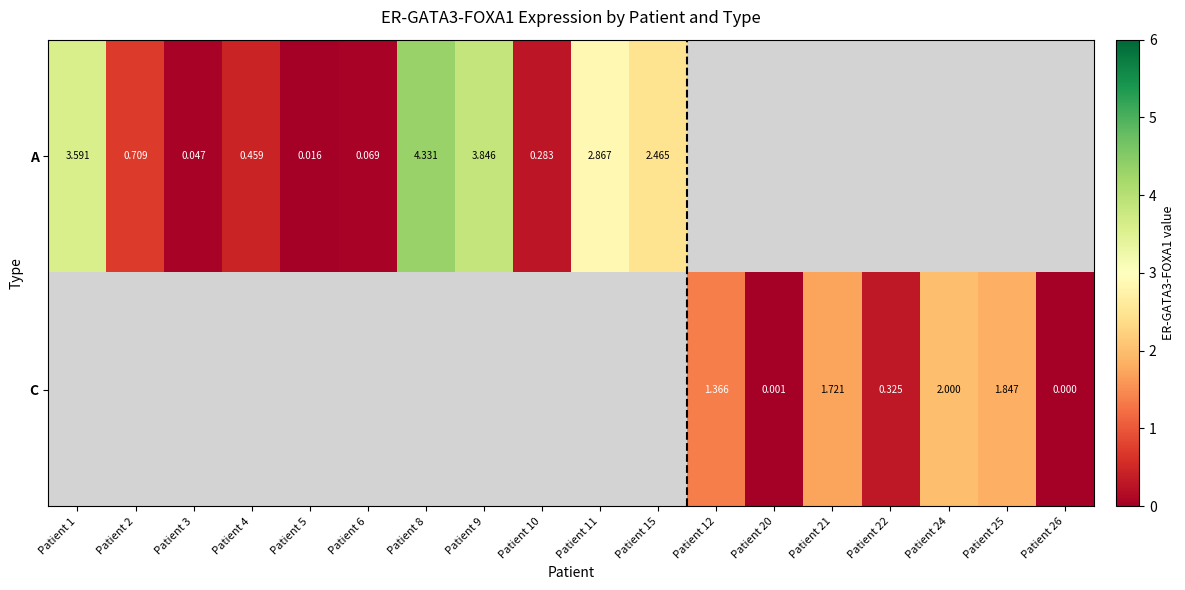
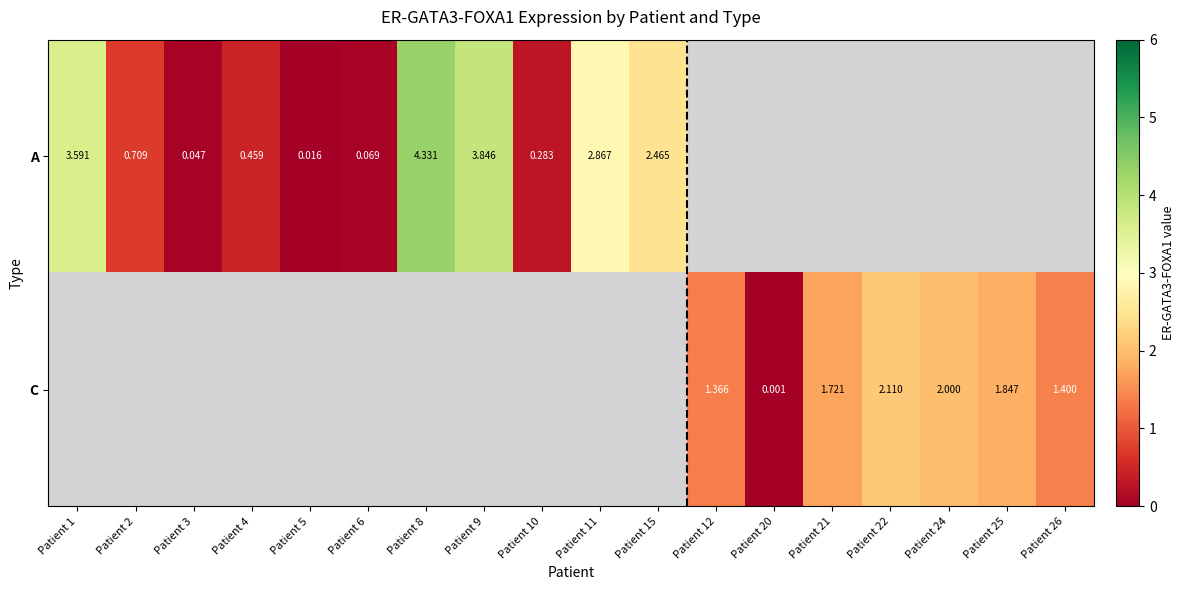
  {
    "A": {
      "Patient 1": 3.591,
      "Patient 2": 0.709,
      "Patient 3": 0.047,
      "Patient 4": 0.459,
      "Patient 5": 0.016,
      "Patient 6": 0.069,
      "Patient 8": 4.331,
      "Patient 9": 3.846,
      "Patient 10": 0.283,
      "Patient 11": 2.867,
      "Patient 15": 2.465
    },
    "C": {
      "Patient 12": 1.366,
      "Patient 20": 0.001,
      "Patient 21": 1.721,
-     "Patient 22": 0.325,
+     "Patient 22": 2.110,
      "Patient 24": 2.000,
      "Patient 25": 1.847,
-     "Patient 26": 0.000
+     "Patient 26": 1.400
    }
  }
